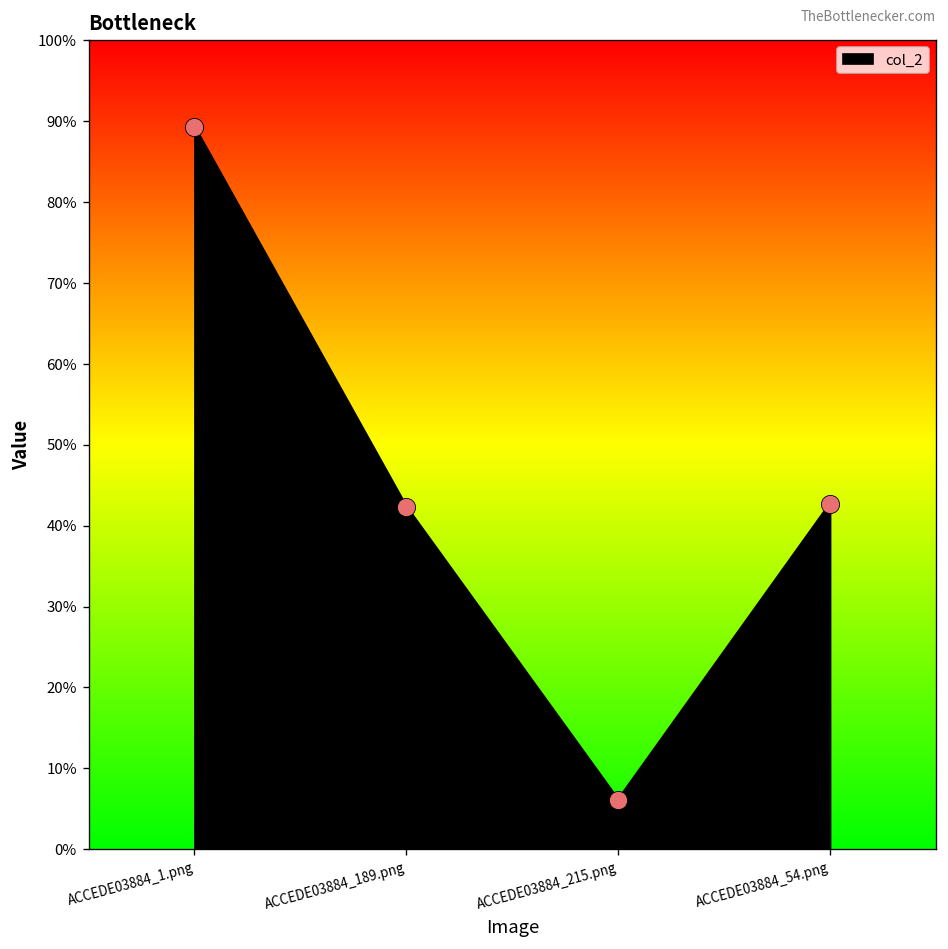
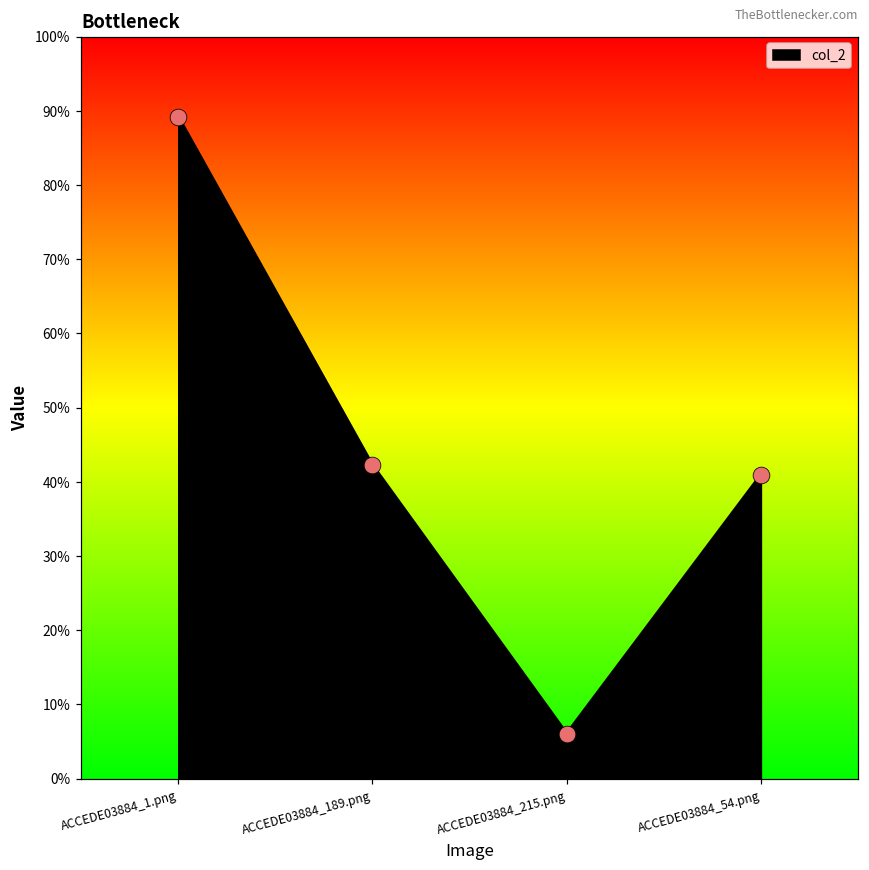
  {
    "ACCEDE03884_1.png": "89%",
    "ACCEDE03884_189.png": "42%",
    "ACCEDE03884_215.png": "6%",
-   "ACCEDE03884_54.png": "43%"
+   "ACCEDE03884_54.png": "41%"
  }
